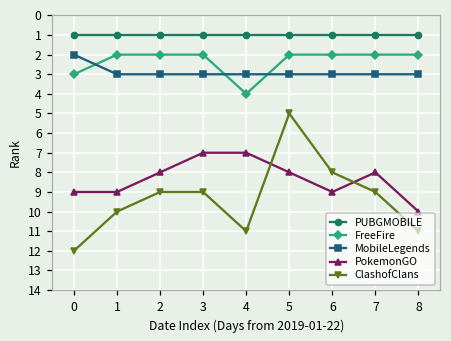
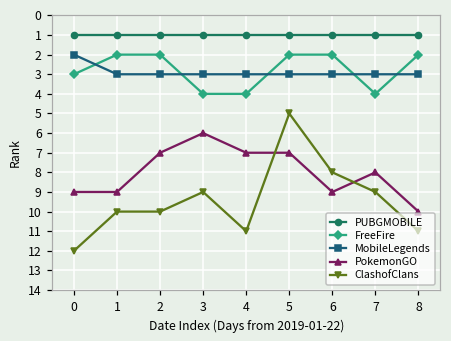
  {
    "FreeFire": {
      "0": 3,
      "1": 2,
      "2": 2,
-     "3": 2,
+     "3": 4,
      "4": 4,
      "5": 2,
      "6": 2,
-     "7": 2,
+     "7": 4,
      "8": 2
    },
    "PokemonGO": {
      "0": 9,
      "1": 9,
-     "2": 8,
-     "3": 7,
+     "2": 7,
+     "3": 6,
      "4": 7,
-     "5": 8,
+     "5": 7,
      "6": 9,
      "7": 8
    },
    "ClashofClans": {
      "0": 12,
      "1": 10,
-     "2": 9,
+     "2": 10,
      "3": 9,
      "4": 11,
      "5": 5,
      "6": 8,
      "7": 9
    }
  }
